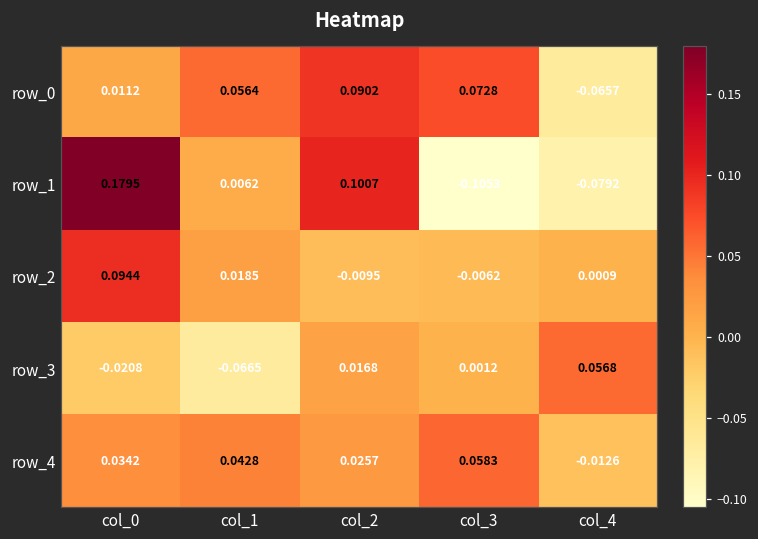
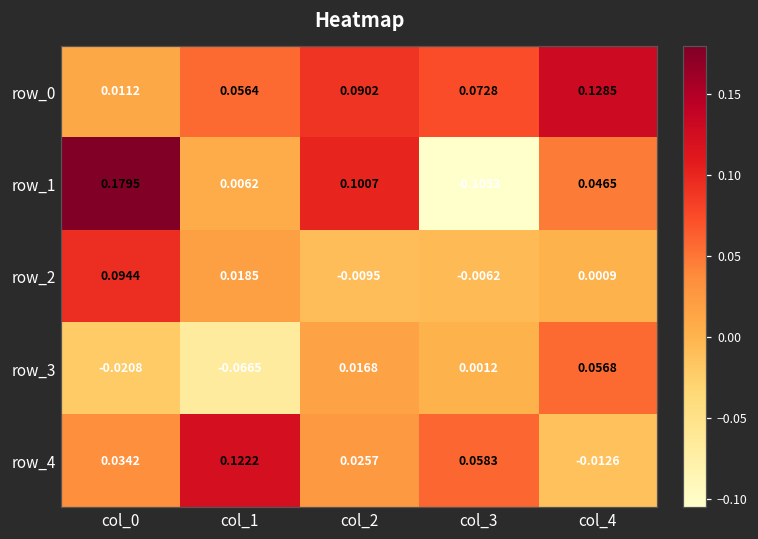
  {
    "row_0": {
      "col_0": 0.0112,
      "col_1": 0.0564,
      "col_2": 0.0902,
      "col_3": 0.0728,
-     "col_4": -0.0657
+     "col_4": 0.1285
    },
    "row_1": {
      "col_0": 0.1795,
      "col_1": 0.0062,
      "col_2": 0.1007,
      "col_3": -0.1053,
-     "col_4": -0.0792
+     "col_4": 0.0465
    },
    "row_2": {
      "col_0": 0.0944,
      "col_1": 0.0185,
      "col_2": -0.0095,
      "col_3": -0.0062,
      "col_4": 0.0009
    },
    "row_3": {
      "col_0": -0.0208,
      "col_1": -0.0665,
      "col_2": 0.0168,
      "col_3": 0.0012,
      "col_4": 0.0568
    },
    "row_4": {
      "col_0": 0.0342,
-     "col_1": 0.0428,
+     "col_1": 0.1222,
      "col_2": 0.0257,
      "col_3": 0.0583,
      "col_4": -0.0126
    }
  }
